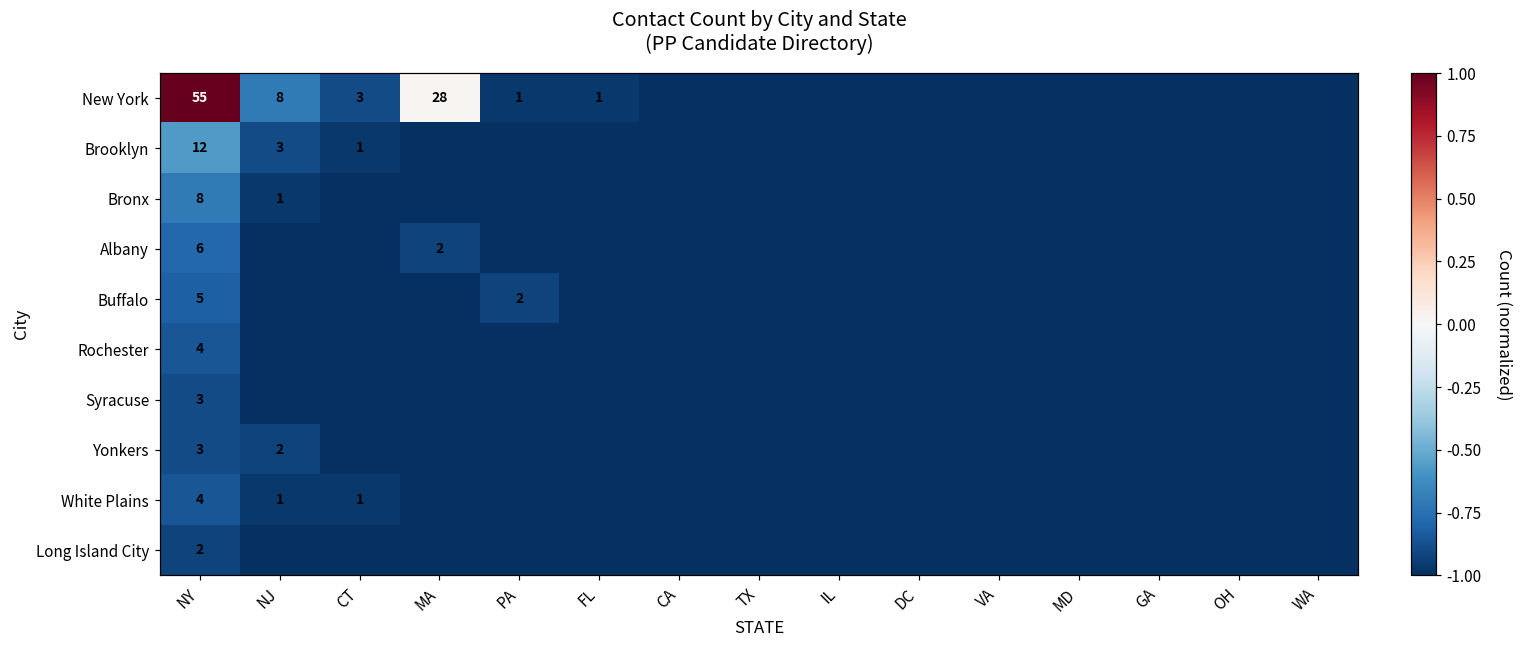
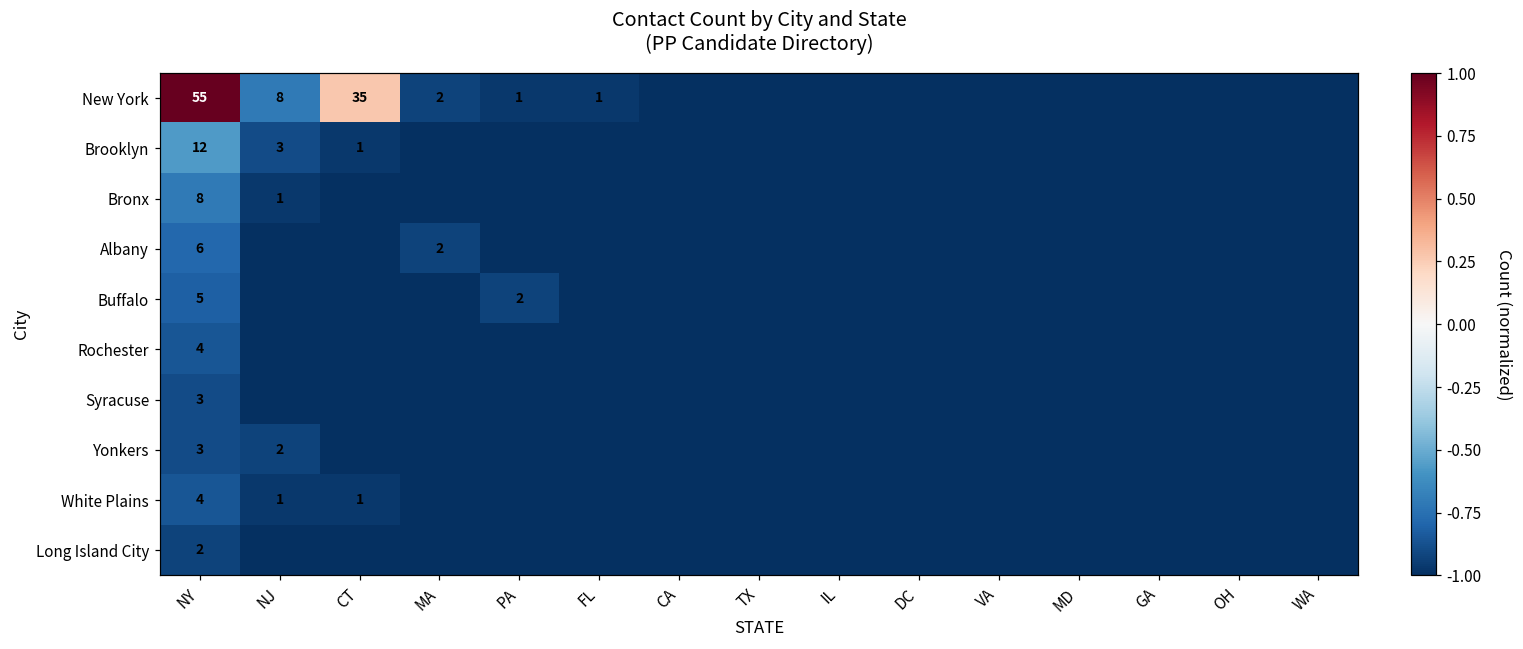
  {
    "New York": {
      "NY": 55,
      "NJ": 8,
-     "CT": 3,
-     "MA": 28,
+     "CT": 35,
+     "MA": 2,
      "PA": 1,
      "FL": 1
    },
    "Brooklyn": {
      "NY": 12,
      "NJ": 3,
      "CT": 1
    },
    "Bronx": {
      "NY": 8,
      "NJ": 1
    },
    "Albany": {
      "NY": 6,
      "MA": 2
    },
    "Buffalo": {
      "NY": 5,
      "PA": 2
    },
    "Rochester": {
      "NY": 4
    },
    "Syracuse": {
      "NY": 3
    },
    "Yonkers": {
      "NY": 3,
      "NJ": 2
    },
    "White Plains": {
      "NY": 4,
      "NJ": 1,
      "CT": 1
    },
    "Long Island City": {
      "NY": 2
    }
  }
